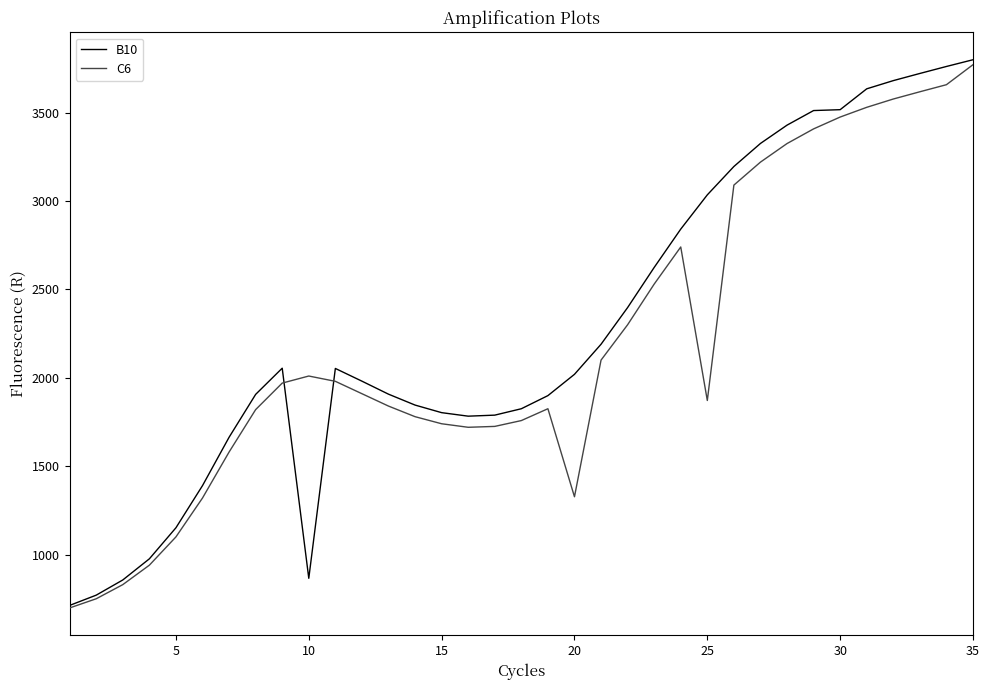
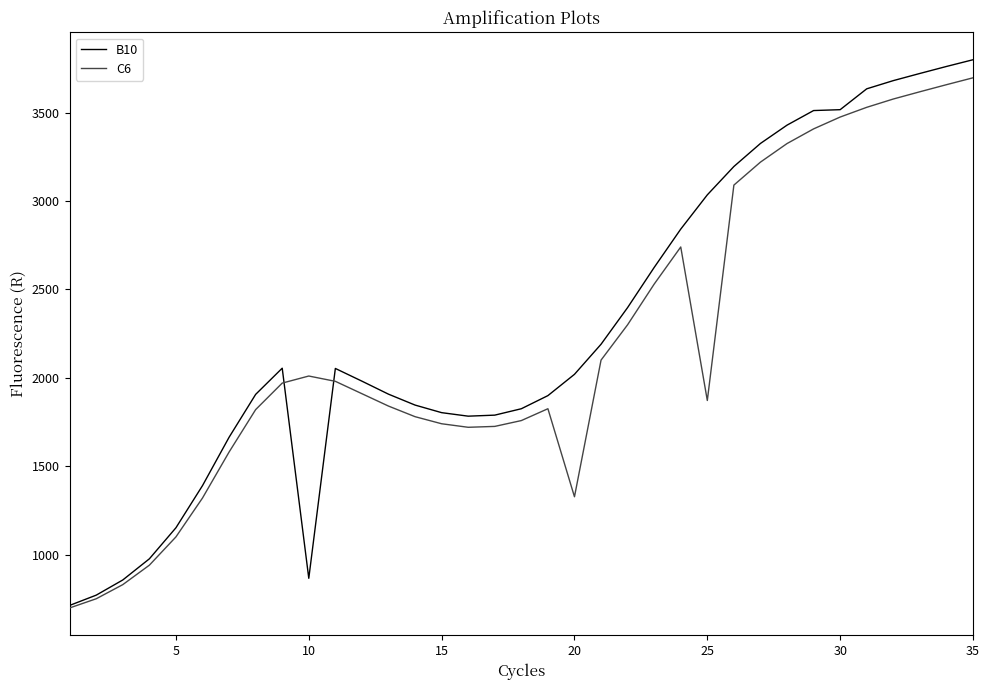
  {
    "B10": {
      "5": 1150,
      "10": 870,
      "15": 1800,
      "20": 2020,
      "25": 3030,
      "30": 3520,
      "35": 3800
    },
    "C6": {
      "5": 1100,
      "10": 2010,
      "15": 1740,
      "20": 1330,
      "25": 1870,
      "30": 3480,
-     "35": 3770
+     "35": 3700
    }
  }
